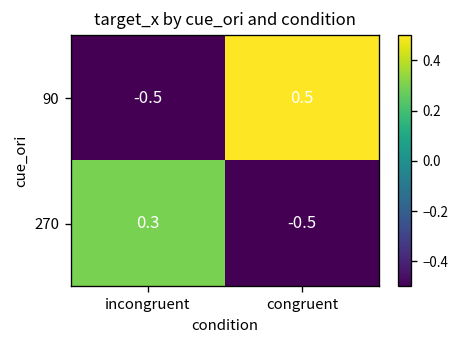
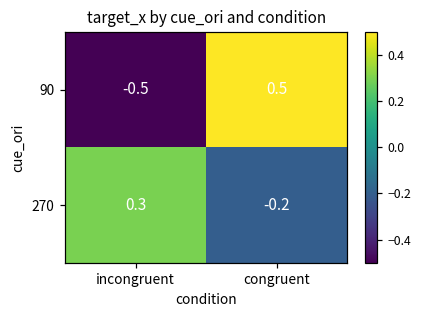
  {
    "90": {
      "incongruent": -0.5,
      "congruent": 0.5
    },
    "270": {
      "incongruent": 0.3,
-     "congruent": -0.5
+     "congruent": -0.2
    }
  }
